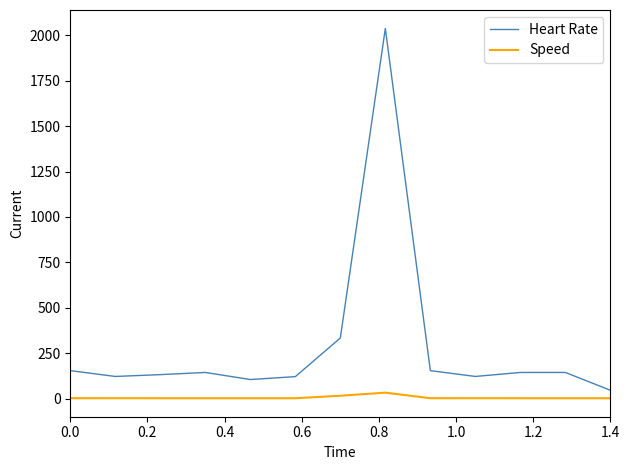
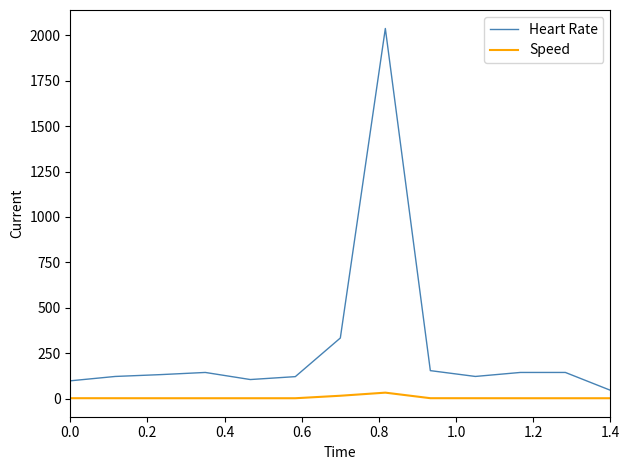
  {
    "Heart Rate": {
-     "0.0": 160,
+     "0.0": 100,
      "1.4": 50
    },
    "Speed": {
      "0.0": 0,
      "1.4": 0
    }
  }
